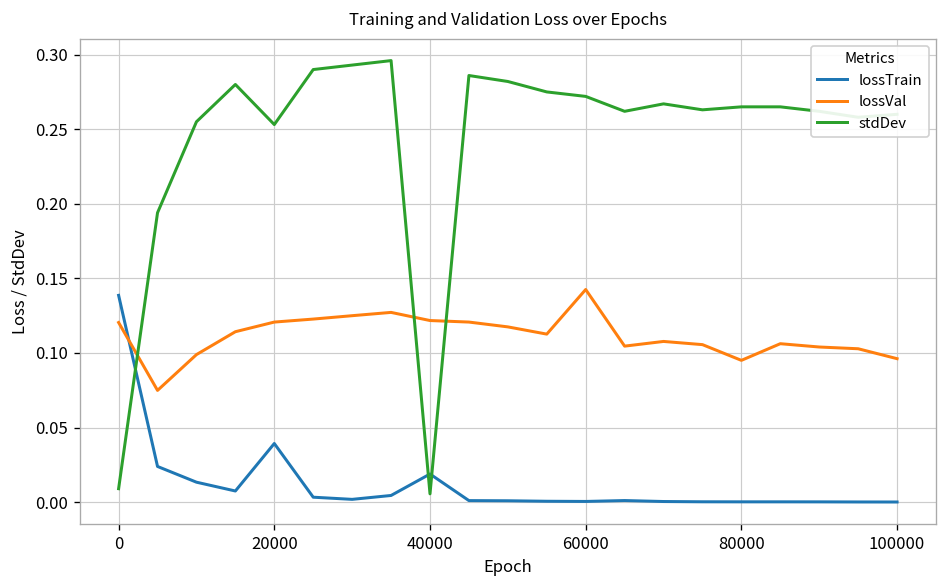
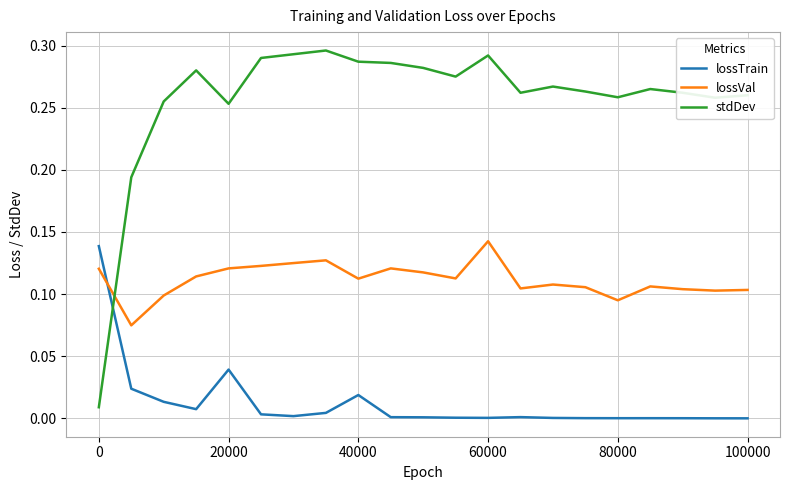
  {
    "lossTrain": {
      "0": 0.139,
      "20000": 0.039,
      "40000": 0.019,
      "60000": 0.000,
      "80000": 0.000,
      "100000": 0.000
    },
    "lossVal": {
      "0": 0.120,
      "20000": 0.121,
-     "40000": 0.122,
+     "40000": 0.112,
      "60000": 0.143,
      "80000": 0.095,
-     "100000": 0.096
+     "100000": 0.103
    },
    "stdDev": {
      "0": 0.009,
      "20000": 0.253,
-     "40000": 0.006,
-     "60000": 0.272,
-     "80000": 0.265
+     "40000": 0.287,
+     "60000": 0.292,
+     "80000": 0.258
    }
  }
